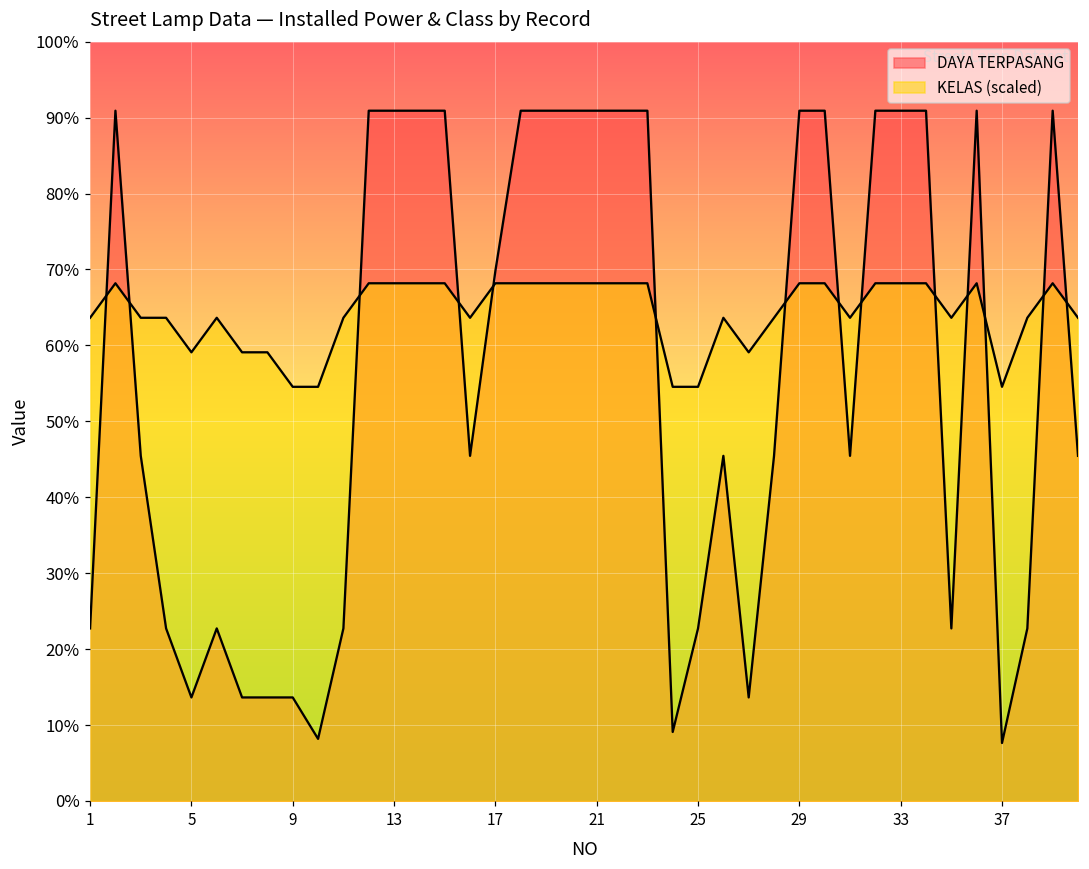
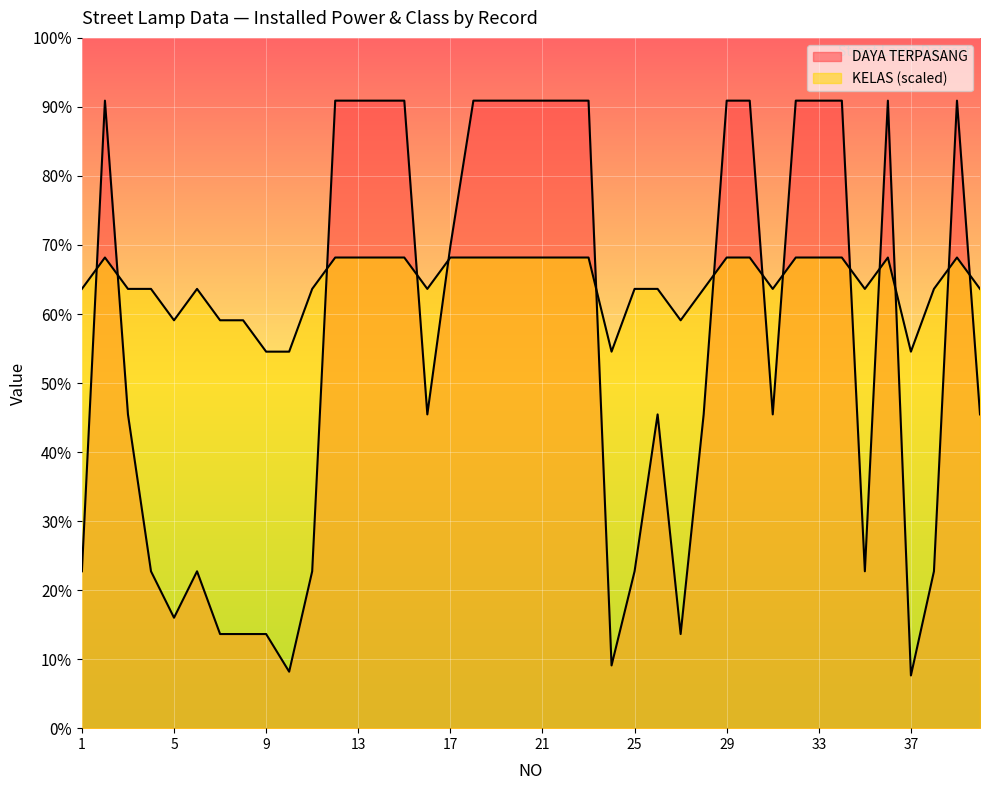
  {
    "DAYA TERPASANG": {
      "1": "23%",
-     "5": "14%",
+     "5": "16%",
      "9": "14%",
      "13": "91%",
      "17": "70%",
      "21": "91%",
      "25": "23%",
      "29": "91%",
      "33": "91%",
      "37": "8%"
    },
    "KELAS (scaled)": {
      "1": "64%",
      "5": "59%",
      "9": "55%",
      "13": "68%",
      "17": "68%",
      "21": "68%",
-     "25": "55%",
+     "25": "64%",
      "29": "68%",
      "33": "68%",
      "37": "55%"
    }
  }
